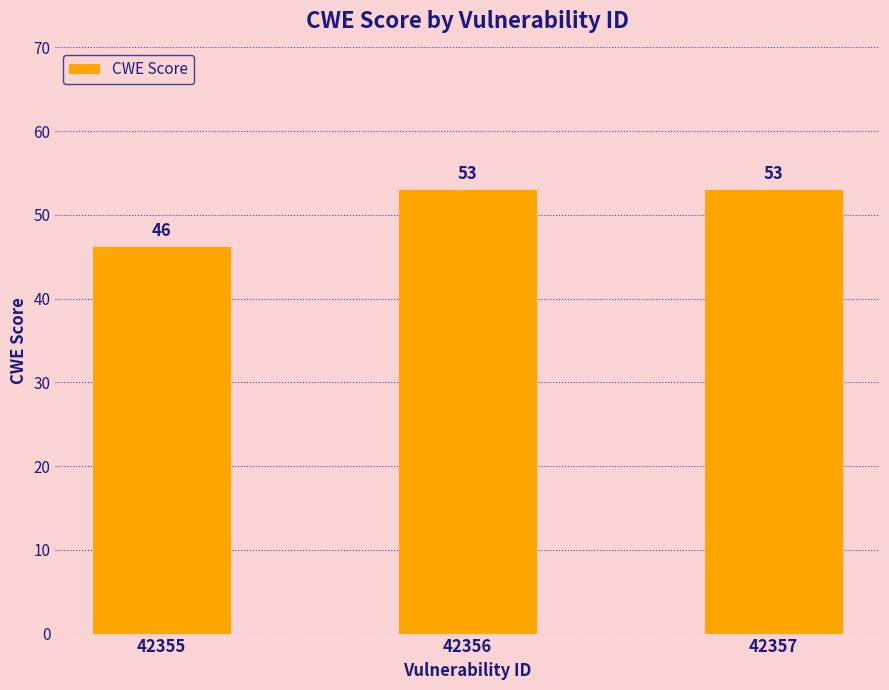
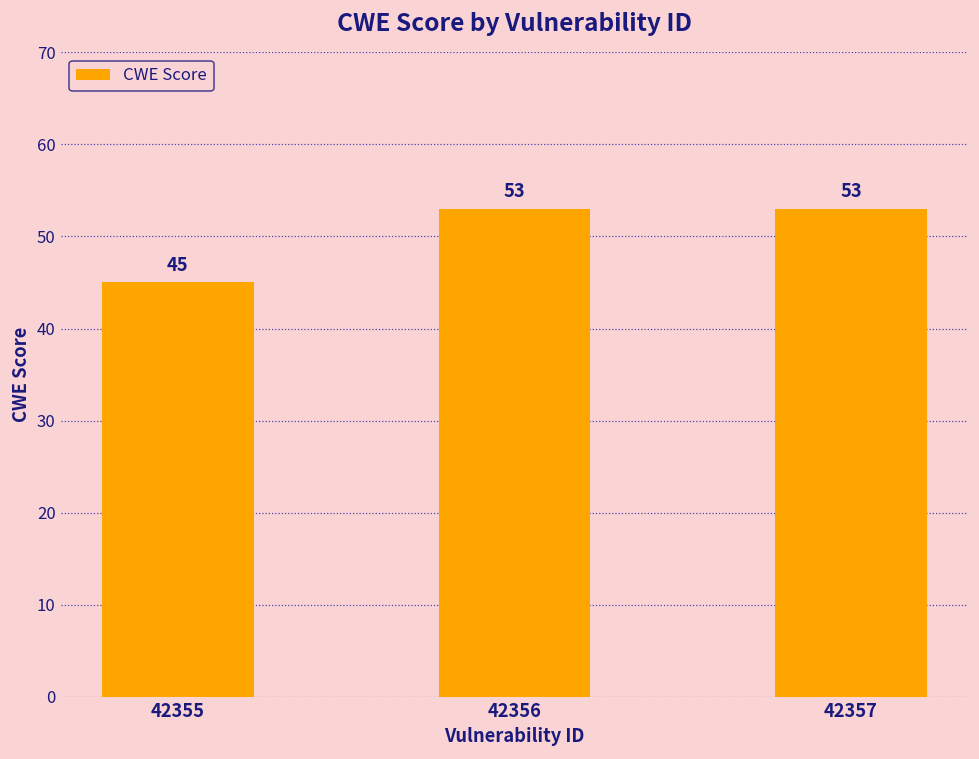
  {
-   "42355": 46,
+   "42355": 45,
    "42356": 53,
    "42357": 53
  }
